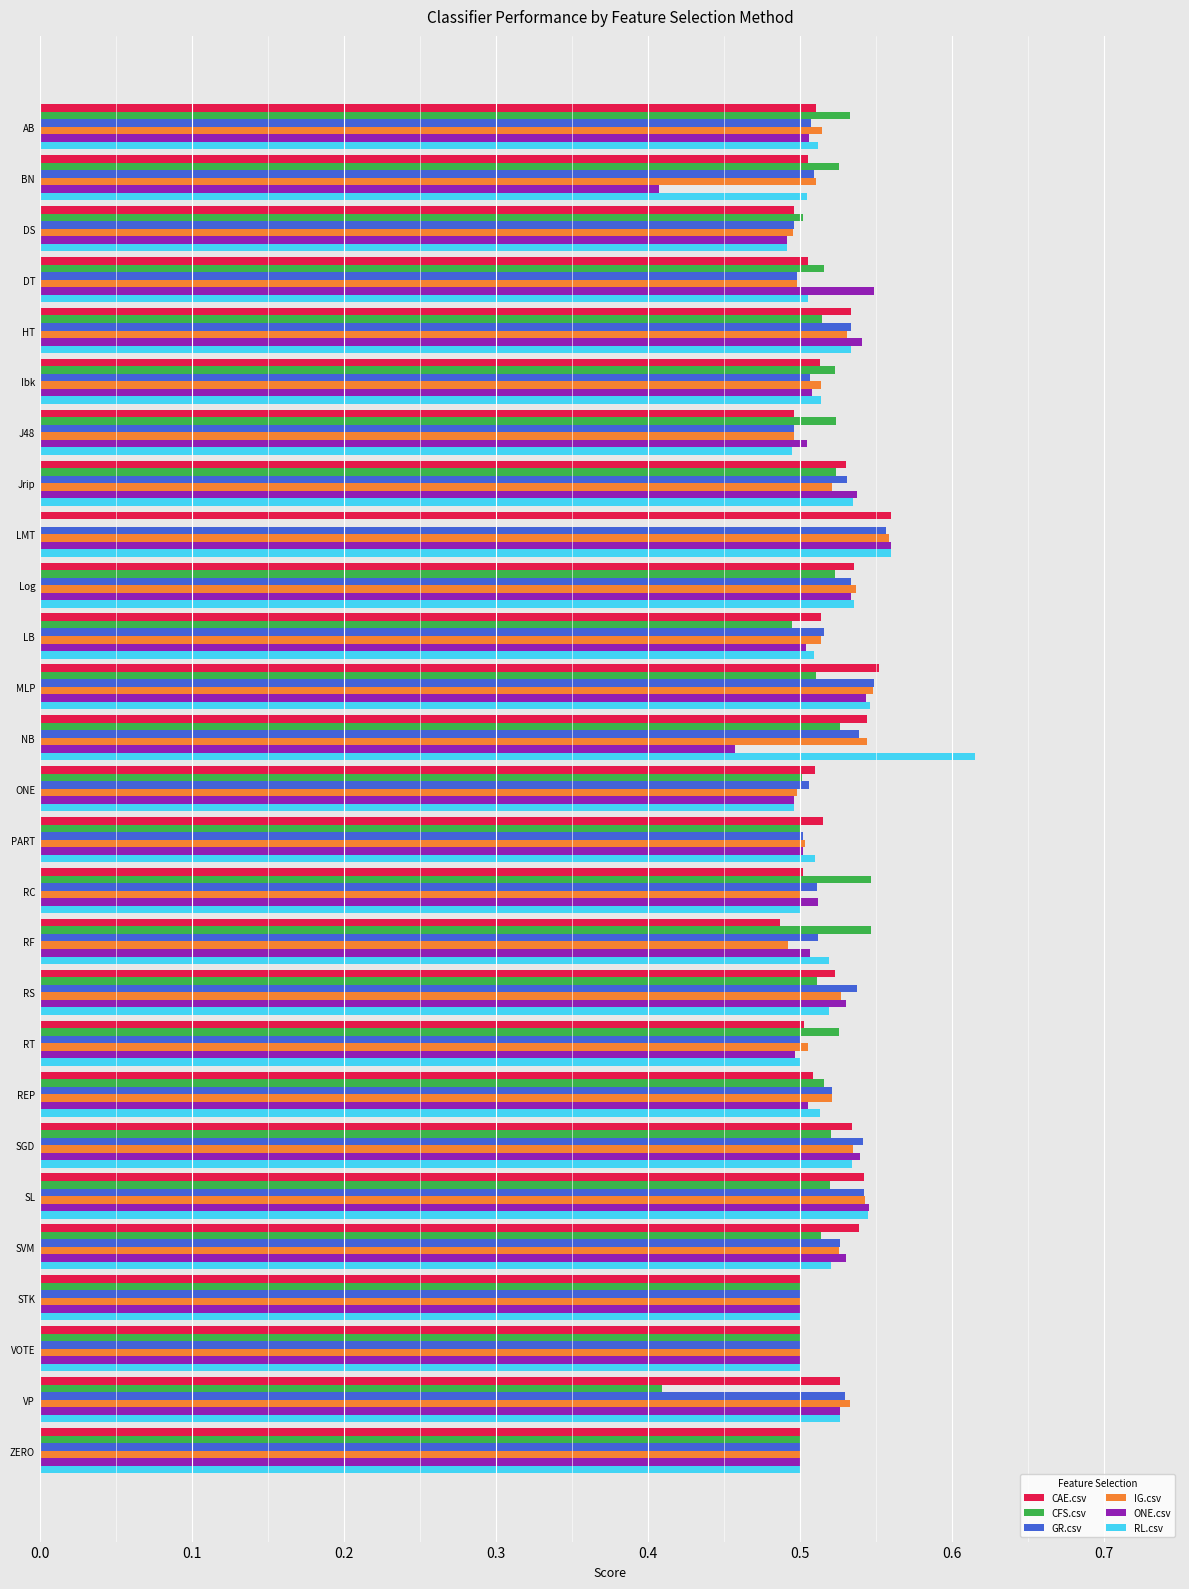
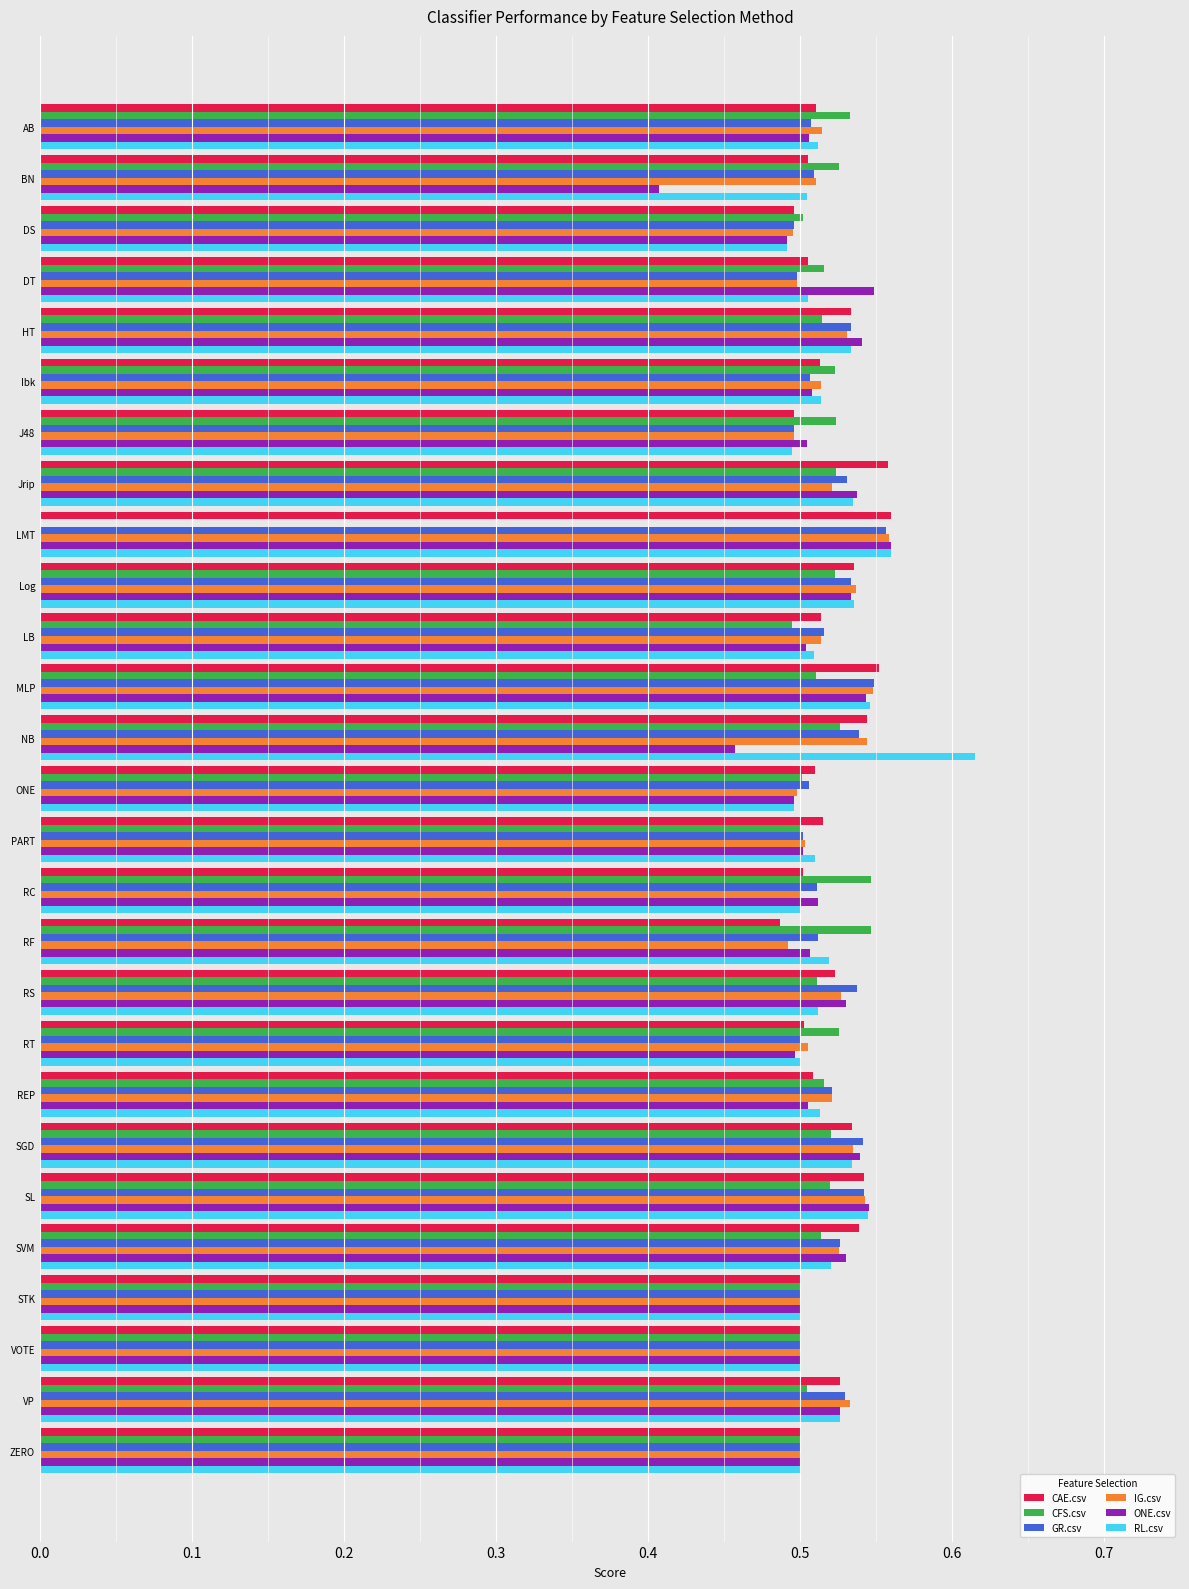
  {
    "CAE.csv": {
      "AB": 0.511,
      "BN": 0.506,
      "DS": 0.496,
      "DT": 0.506,
      "HT": 0.534,
      "Ibk": 0.513,
      "J48": 0.496,
-     "Jrip": 0.530,
+     "Jrip": 0.558,
      "LMT": 0.560,
      "Log": 0.535,
      "LB": 0.514,
      "MLP": 0.552,
      "NB": 0.544,
      "ONE": 0.510,
      "PART": 0.515,
      "RC": 0.502,
      "RF": 0.487,
      "RS": 0.523,
      "RT": 0.503,
      "REP": 0.508,
      "SGD": 0.534,
      "SL": 0.542,
      "SVM": 0.539,
      "STK": 0.500,
      "VOTE": 0.500,
      "VP": 0.526,
      "ZERO": 0.500
    },
    "CFS.csv": {
      "AB": 0.533,
      "BN": 0.526,
      "DS": 0.502,
      "DT": 0.516,
      "HT": 0.514,
      "Ibk": 0.523,
      "J48": 0.524,
      "Jrip": 0.523,
      "LMT": 0.000,
      "Log": 0.523,
      "LB": 0.495,
      "MLP": 0.511,
      "NB": 0.526,
      "ONE": 0.501,
      "PART": 0.500,
      "RC": 0.547,
      "RF": 0.546,
      "RS": 0.511,
      "RT": 0.526,
      "REP": 0.516,
      "SGD": 0.521,
      "SL": 0.520,
      "SVM": 0.514,
      "STK": 0.500,
      "VOTE": 0.500,
-     "VP": 0.409,
+     "VP": 0.504,
      "ZERO": 0.500
    },
    "GR.csv": {
      "AB": 0.507,
      "BN": 0.509,
      "DS": 0.496,
      "DT": 0.498,
      "HT": 0.534,
      "Ibk": 0.507,
      "J48": 0.496,
      "Jrip": 0.531,
      "LMT": 0.556,
      "Log": 0.534,
      "LB": 0.516,
      "MLP": 0.548,
      "NB": 0.539,
      "ONE": 0.506,
      "PART": 0.502,
      "RC": 0.511,
      "RF": 0.512,
      "RS": 0.537,
      "RT": 0.500,
      "REP": 0.521,
      "SGD": 0.542,
      "SL": 0.542,
      "SVM": 0.526,
      "STK": 0.500,
      "VOTE": 0.500,
      "VP": 0.530,
      "ZERO": 0.500
    },
    "IG.csv": {
      "AB": 0.515,
      "BN": 0.511,
      "DS": 0.495,
      "DT": 0.498,
      "HT": 0.531,
      "Ibk": 0.514,
      "J48": 0.496,
      "Jrip": 0.521,
      "LMT": 0.558,
      "Log": 0.537,
      "LB": 0.514,
      "MLP": 0.548,
      "NB": 0.544,
      "ONE": 0.498,
      "PART": 0.503,
      "RC": 0.500,
      "RF": 0.492,
      "RS": 0.527,
      "RT": 0.505,
      "REP": 0.521,
      "SGD": 0.535,
      "SL": 0.543,
      "SVM": 0.525,
      "STK": 0.500,
      "VOTE": 0.500,
      "VP": 0.533,
      "ZERO": 0.500
    },
    "ONE.csv": {
      "AB": 0.506,
      "BN": 0.407,
      "DS": 0.492,
      "DT": 0.549,
      "HT": 0.541,
      "Ibk": 0.508,
      "J48": 0.505,
      "Jrip": 0.538,
      "LMT": 0.560,
      "Log": 0.534,
      "LB": 0.504,
      "MLP": 0.543,
      "NB": 0.458,
      "ONE": 0.496,
      "PART": 0.502,
      "RC": 0.512,
      "RF": 0.507,
      "RS": 0.530,
      "RT": 0.497,
      "REP": 0.505,
      "SGD": 0.540,
      "SL": 0.546,
      "SVM": 0.530,
      "STK": 0.500,
      "VOTE": 0.500,
      "VP": 0.526,
      "ZERO": 0.500
    },
    "RL.csv": {
      "AB": 0.512,
      "BN": 0.505,
      "DS": 0.492,
      "DT": 0.505,
      "HT": 0.533,
      "Ibk": 0.514,
      "J48": 0.494,
      "Jrip": 0.535,
      "LMT": 0.560,
      "Log": 0.535,
      "LB": 0.509,
      "MLP": 0.546,
      "NB": 0.615,
      "ONE": 0.496,
      "PART": 0.510,
      "RC": 0.501,
      "RF": 0.519,
-     "RS": 0.519,
+     "RS": 0.512,
      "RT": 0.500,
      "REP": 0.513,
      "SGD": 0.534,
      "SL": 0.545,
      "SVM": 0.520,
      "STK": 0.500,
      "VOTE": 0.500,
      "VP": 0.526,
      "ZERO": 0.500
    }
  }
